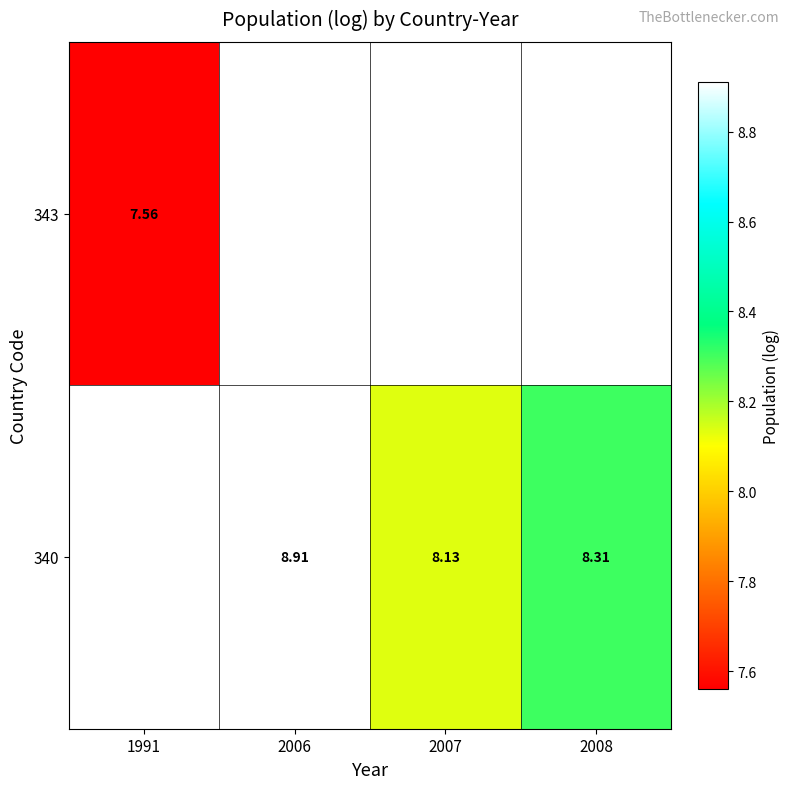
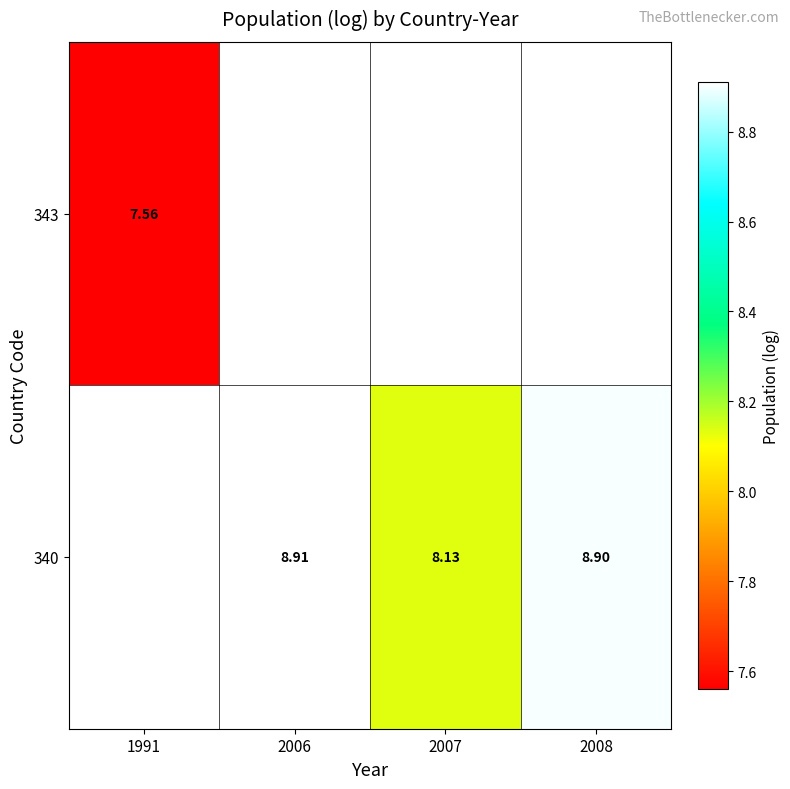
  {
    "343": {
      "1991": 7.56
    },
    "340": {
      "2006": 8.91,
      "2007": 8.13,
-     "2008": 8.31
+     "2008": 8.90
    }
  }
